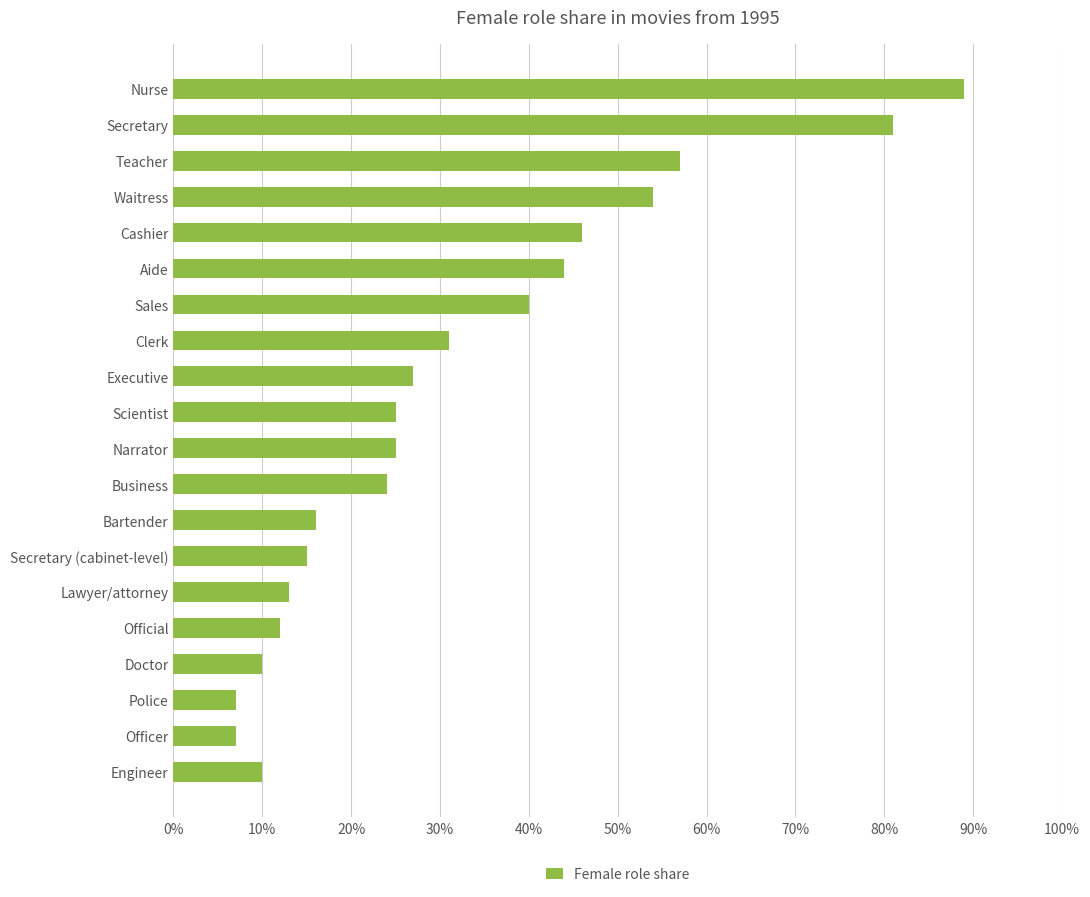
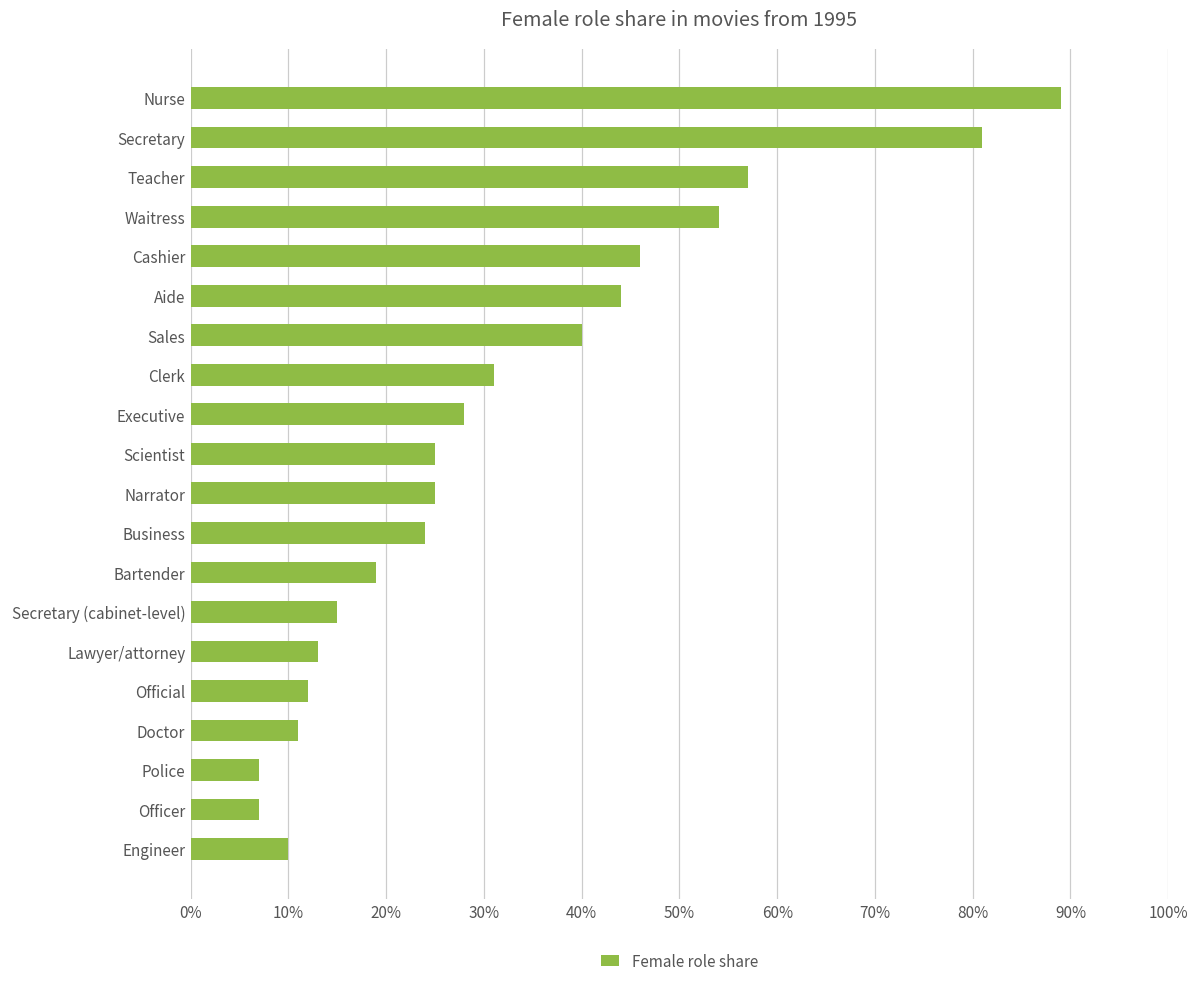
  {
    "Nurse": "89%",
    "Secretary": "81%",
    "Teacher": "57%",
    "Waitress": "54%",
    "Cashier": "46%",
    "Aide": "44%",
    "Sales": "40%",
    "Clerk": "31%",
-   "Executive": "27%",
+   "Executive": "28%",
    "Scientist": "25%",
    "Narrator": "25%",
    "Business": "24%",
-   "Bartender": "16%",
+   "Bartender": "19%",
    "Secretary (cabinet-level)": "15%",
    "Lawyer/attorney": "13%",
    "Official": "12%",
-   "Doctor": "10%",
+   "Doctor": "11%",
    "Police": "7%",
    "Officer": "7%",
    "Engineer": "10%"
  }
